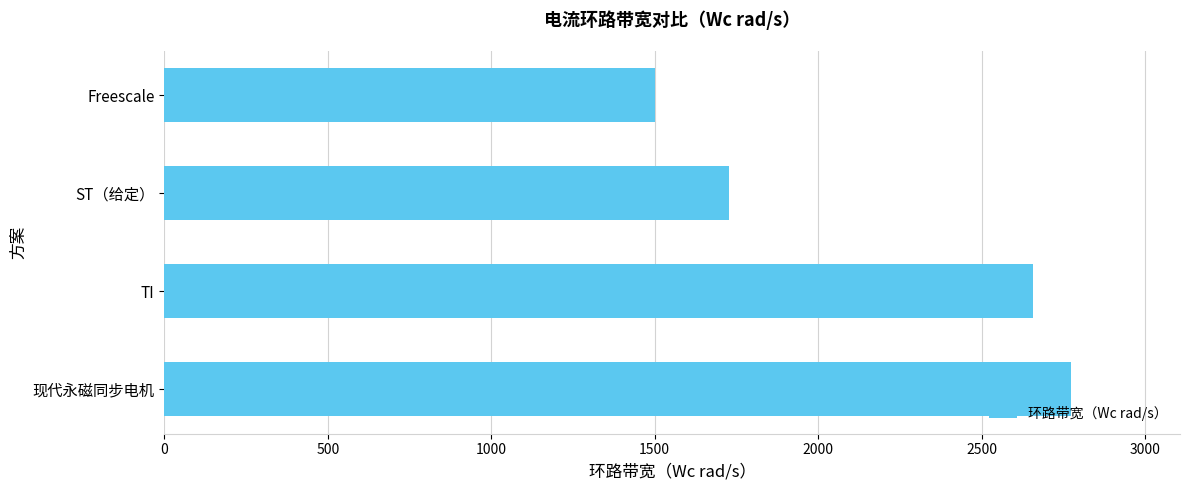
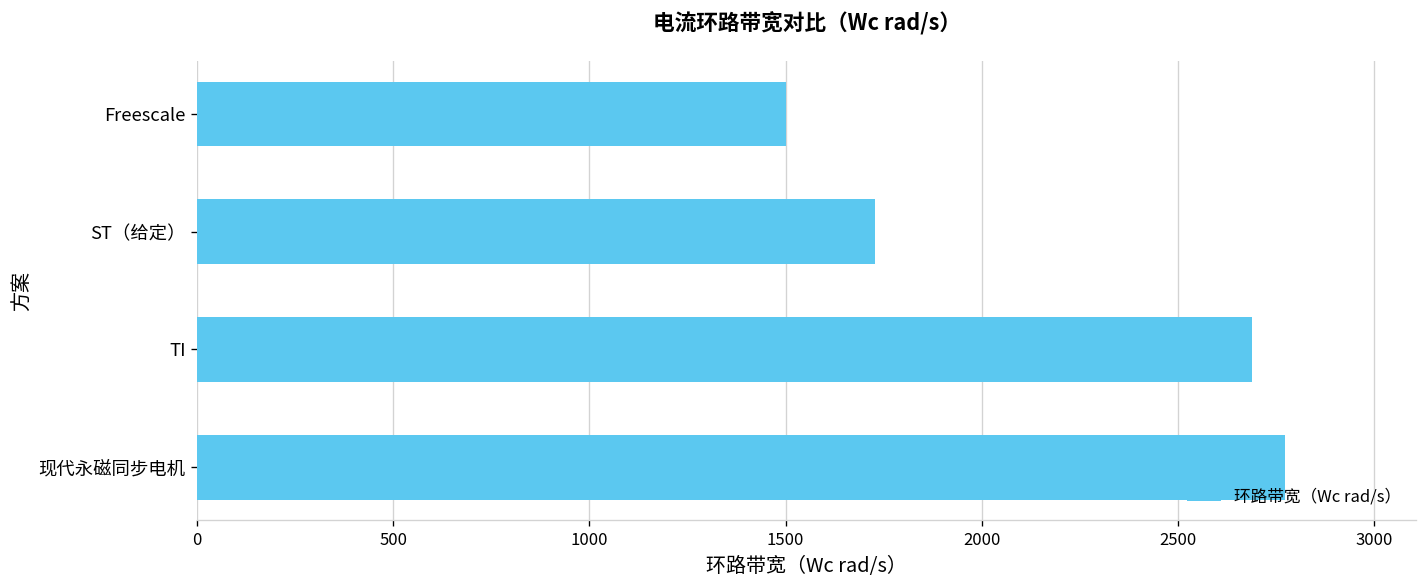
  {
    "Freescale": 1500,
    "ST（给定）": 1730,
-   "TI": 2660,
+   "TI": 2690,
    "现代永磁同步电机": 2770
  }
